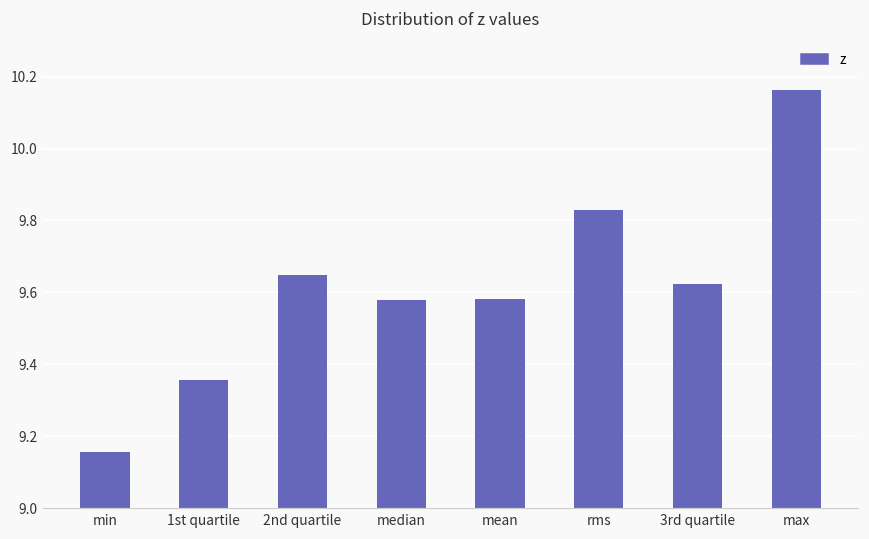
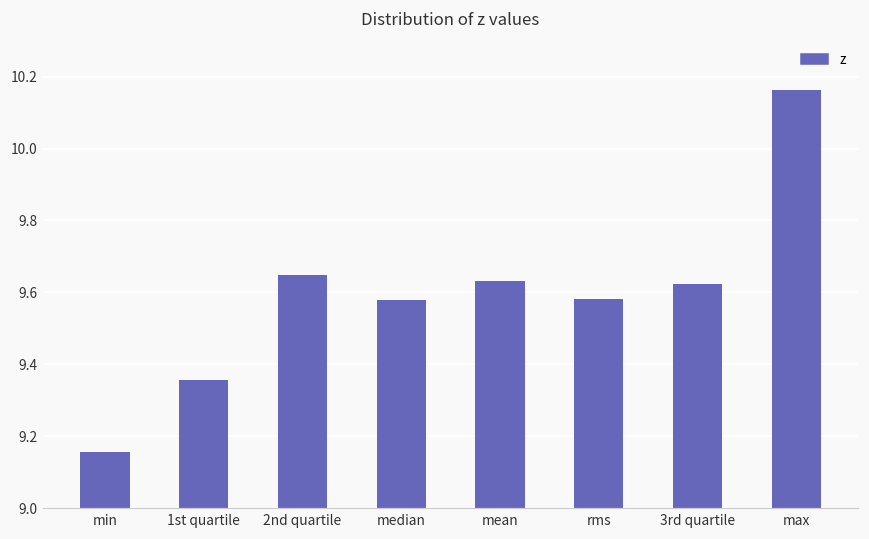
  {
    "min": 9.16,
    "1st quartile": 9.36,
    "2nd quartile": 9.65,
    "median": 9.58,
-   "mean": 9.58,
-   "rms": 9.83,
+   "mean": 9.63,
+   "rms": 9.58,
    "3rd quartile": 9.62,
    "max": 10.16
  }
